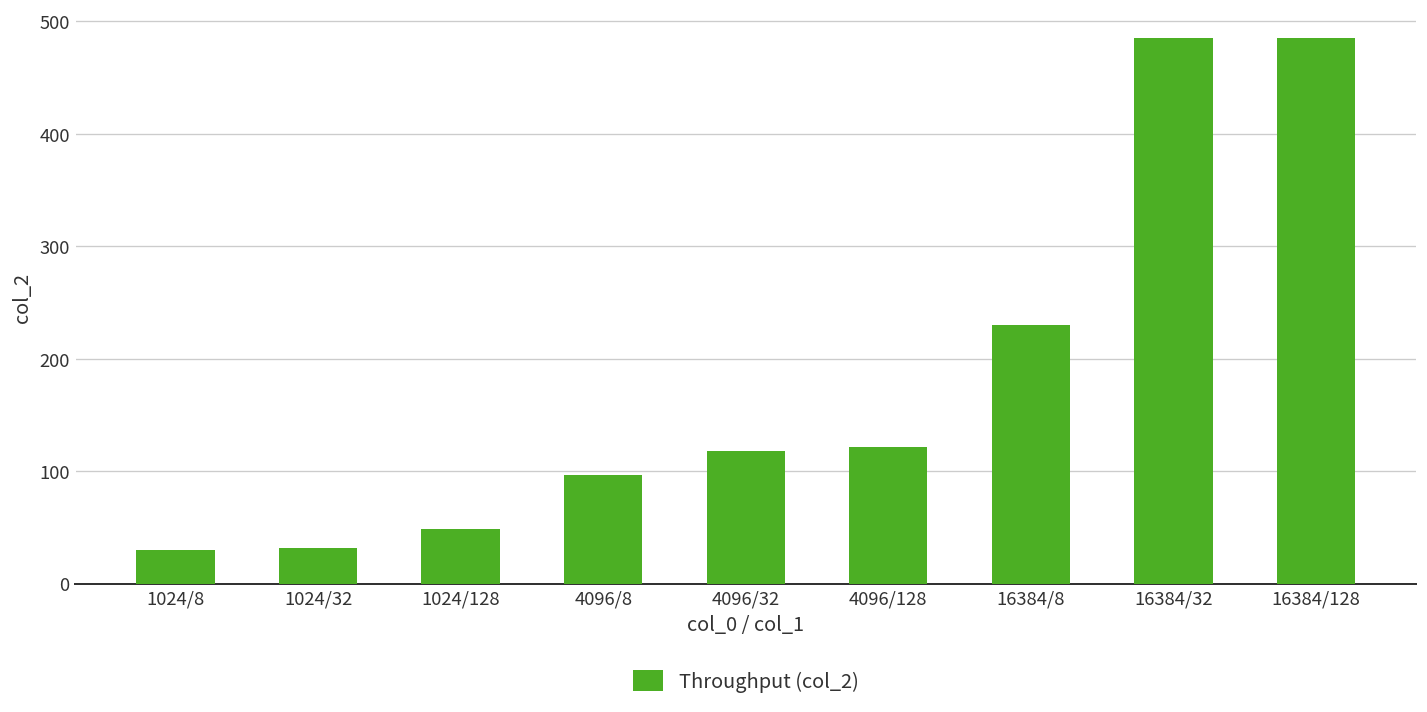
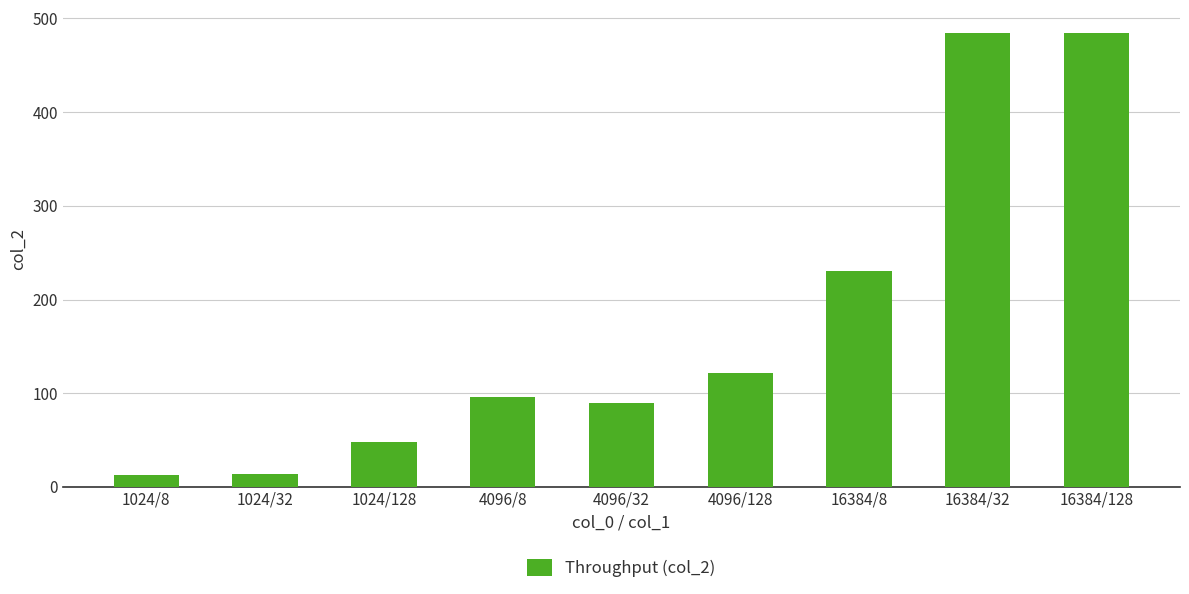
  {
-   "1024/8": 30,
-   "1024/32": 30,
+   "1024/8": 10,
+   "1024/32": 10,
    "1024/128": 50,
    "4096/8": 100,
-   "4096/32": 120,
+   "4096/32": 90,
    "4096/128": 120,
    "16384/8": 230,
    "16384/32": 480,
    "16384/128": 480
  }
